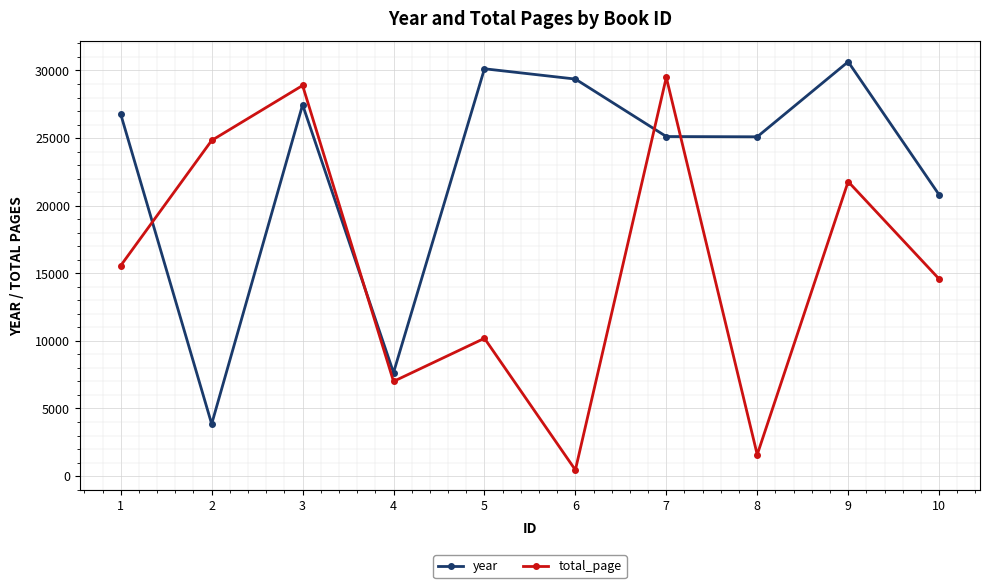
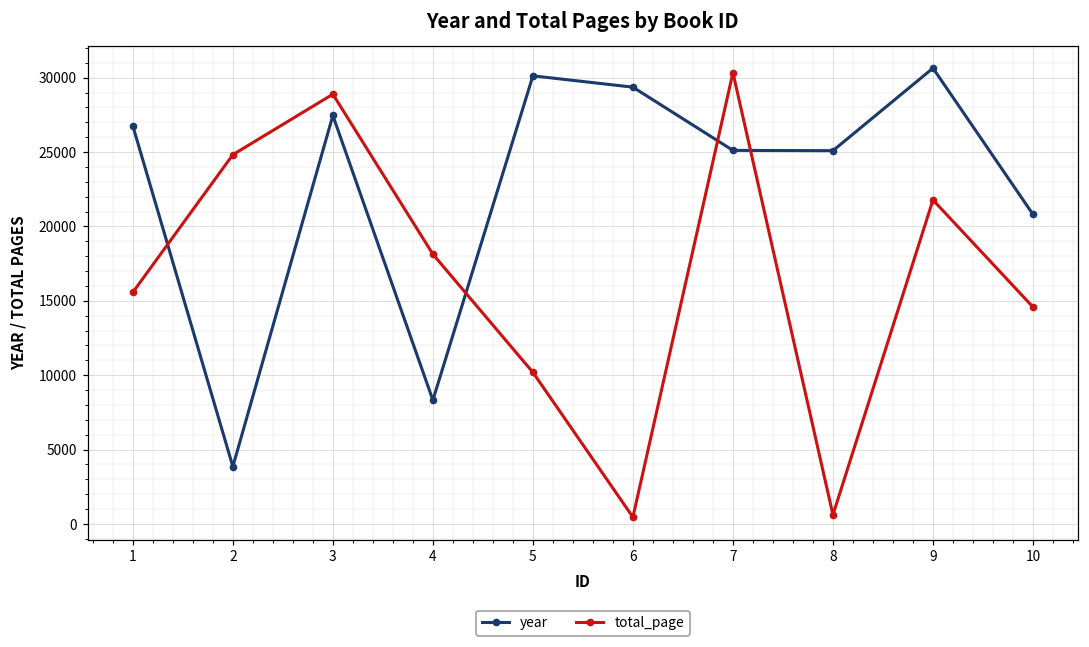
  {
    "year": {
      "1": 26800,
      "2": 3900,
      "3": 27500,
-     "4": 7700,
+     "4": 8300,
      "5": 30100,
      "6": 29400,
      "7": 25100,
      "8": 25100,
      "9": 30600,
      "10": 20800
    },
    "total_page": {
      "1": 15600,
      "2": 24800,
      "3": 28900,
-     "4": 7000,
+     "4": 18100,
      "5": 10200,
      "6": 500,
-     "7": 29500,
-     "8": 1600,
+     "7": 30300,
+     "8": 600,
      "9": 21800,
      "10": 14600
    }
  }
